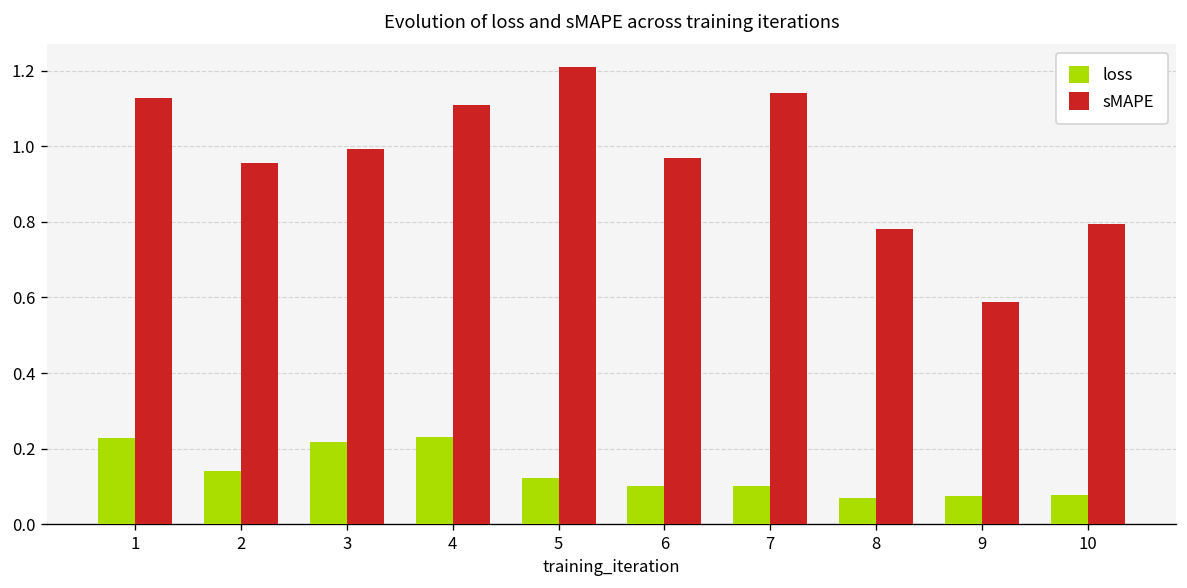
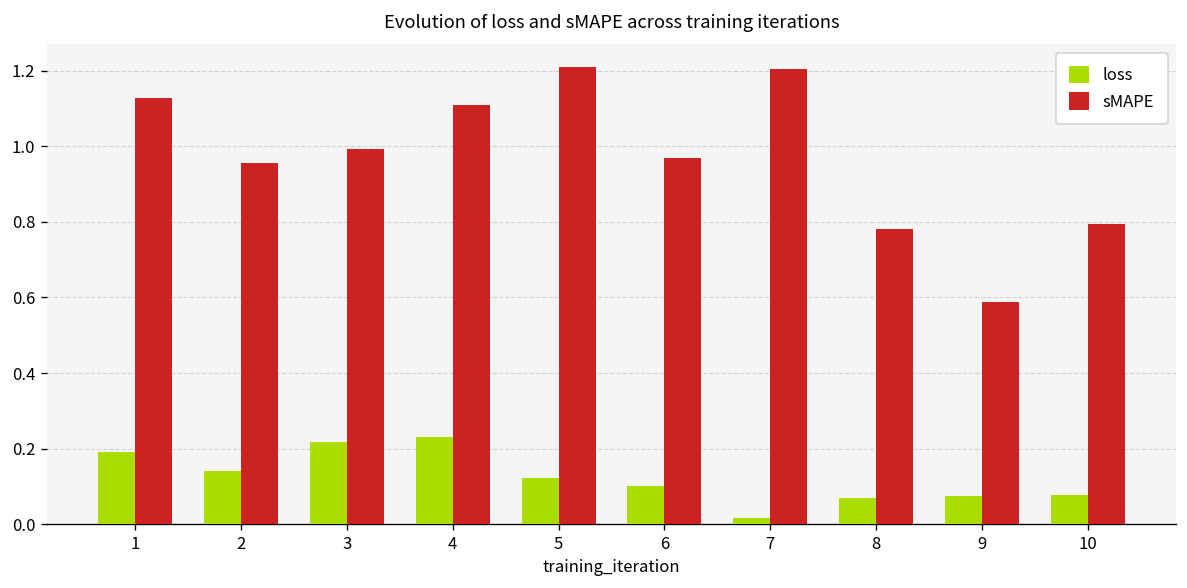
  {
    "loss": {
-     "1": 0.23,
+     "1": 0.19,
      "2": 0.14,
      "3": 0.22,
      "4": 0.23,
      "5": 0.12,
      "6": 0.10,
-     "7": 0.10,
+     "7": 0.02,
      "8": 0.07,
      "9": 0.08,
      "10": 0.08
    },
    "sMAPE": {
      "1": 1.13,
      "2": 0.96,
      "3": 0.99,
      "4": 1.11,
      "5": 1.21,
      "6": 0.97,
-     "7": 1.14,
+     "7": 1.20,
      "8": 0.78,
      "9": 0.59,
      "10": 0.80
    }
  }
